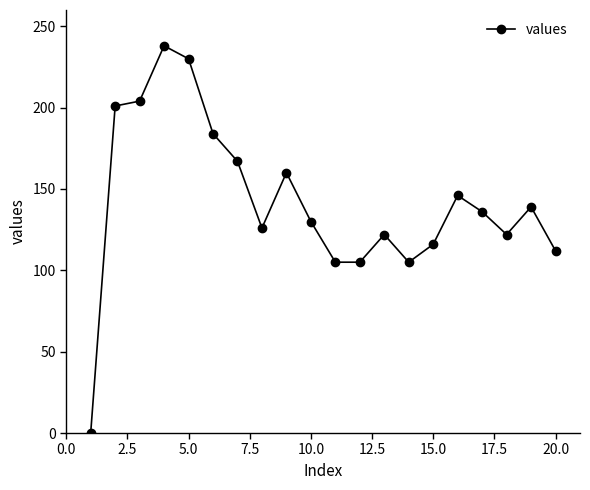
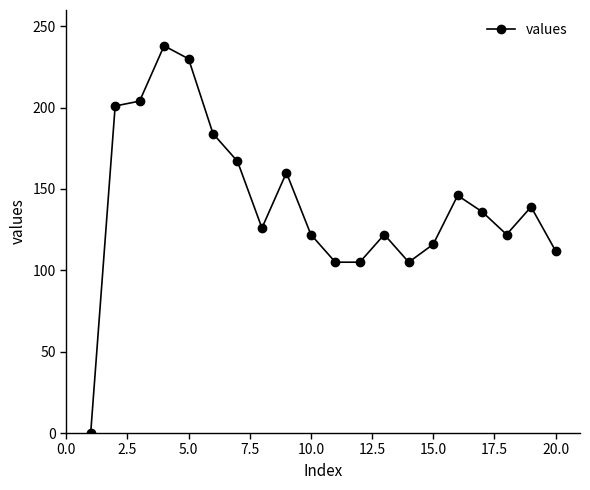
  {
    "5.0": 230,
-   "10.0": 130,
+   "10.0": 122,
    "15.0": 116,
    "20.0": 112
  }
